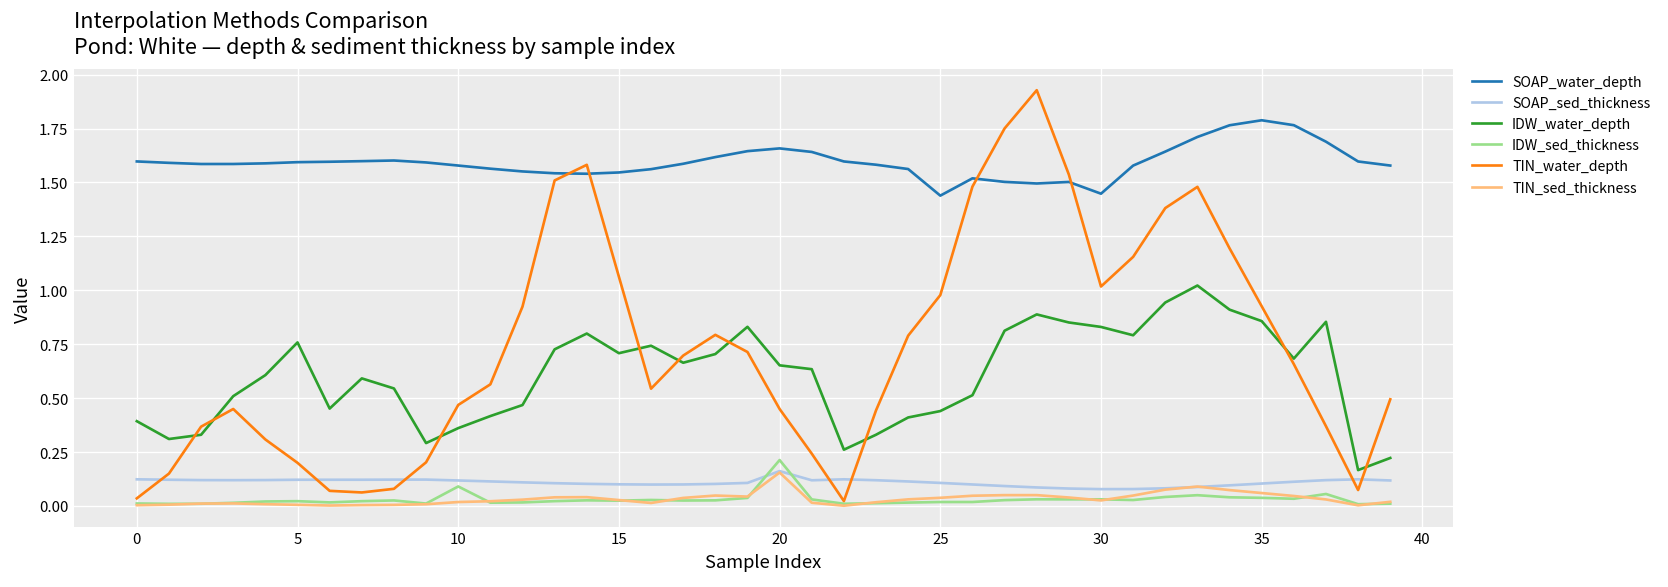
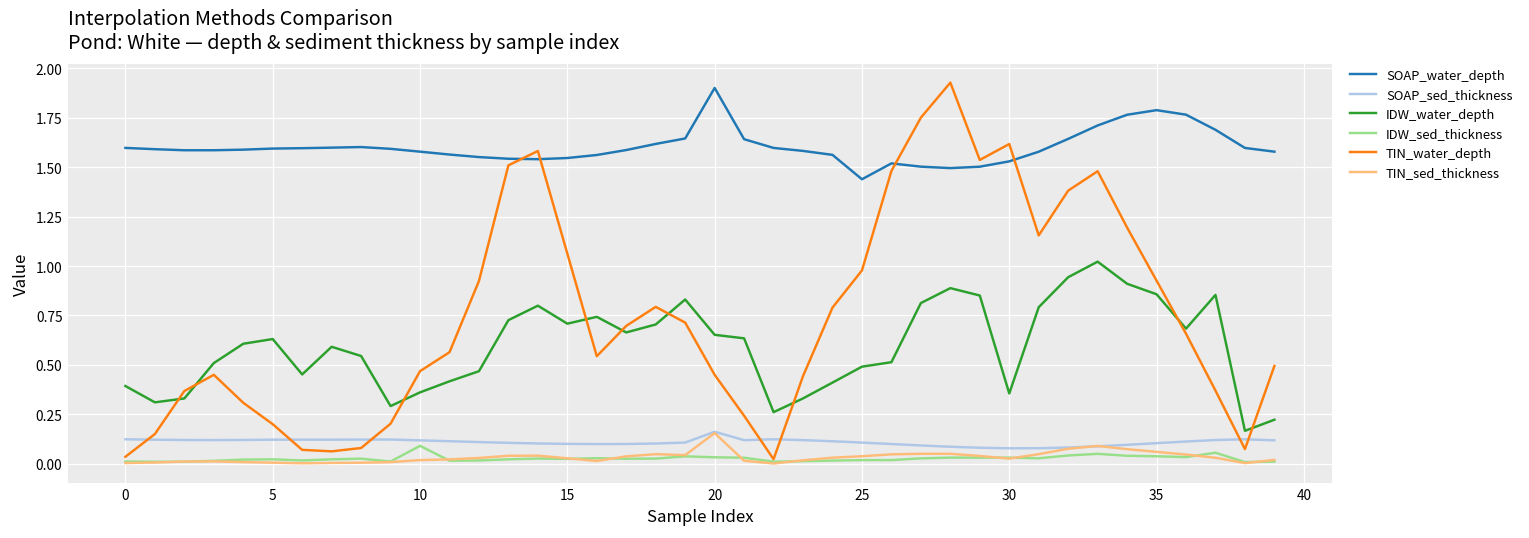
  {
    "SOAP_water_depth": {
      "0": 1.60,
      "5": 1.59,
      "10": 1.58,
      "15": 1.55,
-     "20": 1.66,
+     "20": 1.90,
      "25": 1.44,
-     "30": 1.45,
+     "30": 1.53,
      "35": 1.79
    },
    "SOAP_sed_thickness": {
      "0": 0.12,
      "5": 0.12,
      "10": 0.12,
      "15": 0.10,
      "25": 0.11,
      "30": 0.08,
      "35": 0.10
    },
    "IDW_water_depth": {
      "0": 0.39,
-     "5": 0.76,
+     "5": 0.63,
      "10": 0.36,
      "15": 0.71,
      "20": 0.65,
-     "25": 0.44,
-     "30": 0.83,
+     "25": 0.49,
+     "30": 0.36,
      "35": 0.86
    },
    "IDW_sed_thickness": {
      "5": 0.02,
      "10": 0.09,
-     "20": 0.21,
+     "20": 0.03,
      "25": 0.02,
      "35": 0.04
    },
    "TIN_water_depth": {
      "0": 0.03,
      "5": 0.20,
      "10": 0.47,
      "15": 1.06,
      "20": 0.45,
      "25": 0.98,
-     "30": 1.02,
+     "30": 1.62,
      "35": 0.93
    },
    "TIN_sed_thickness": {
      "5": 0.01,
      "10": 0.02,
      "25": 0.04,
      "35": 0.06
    }
  }
